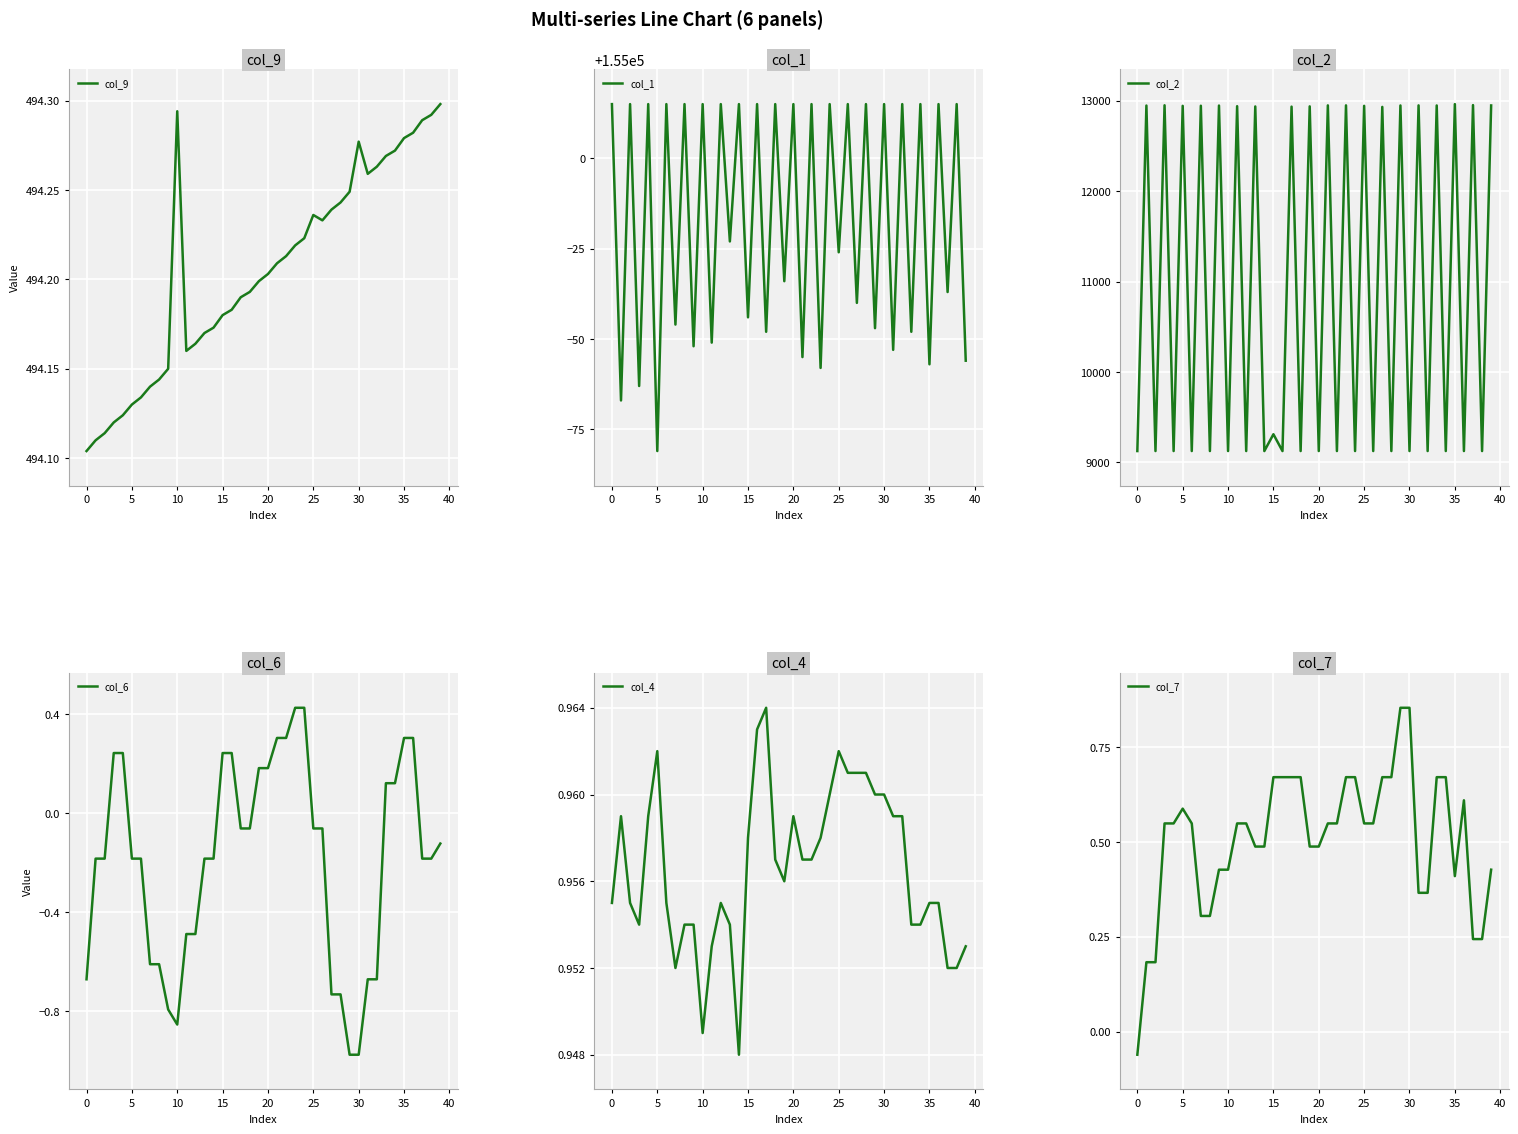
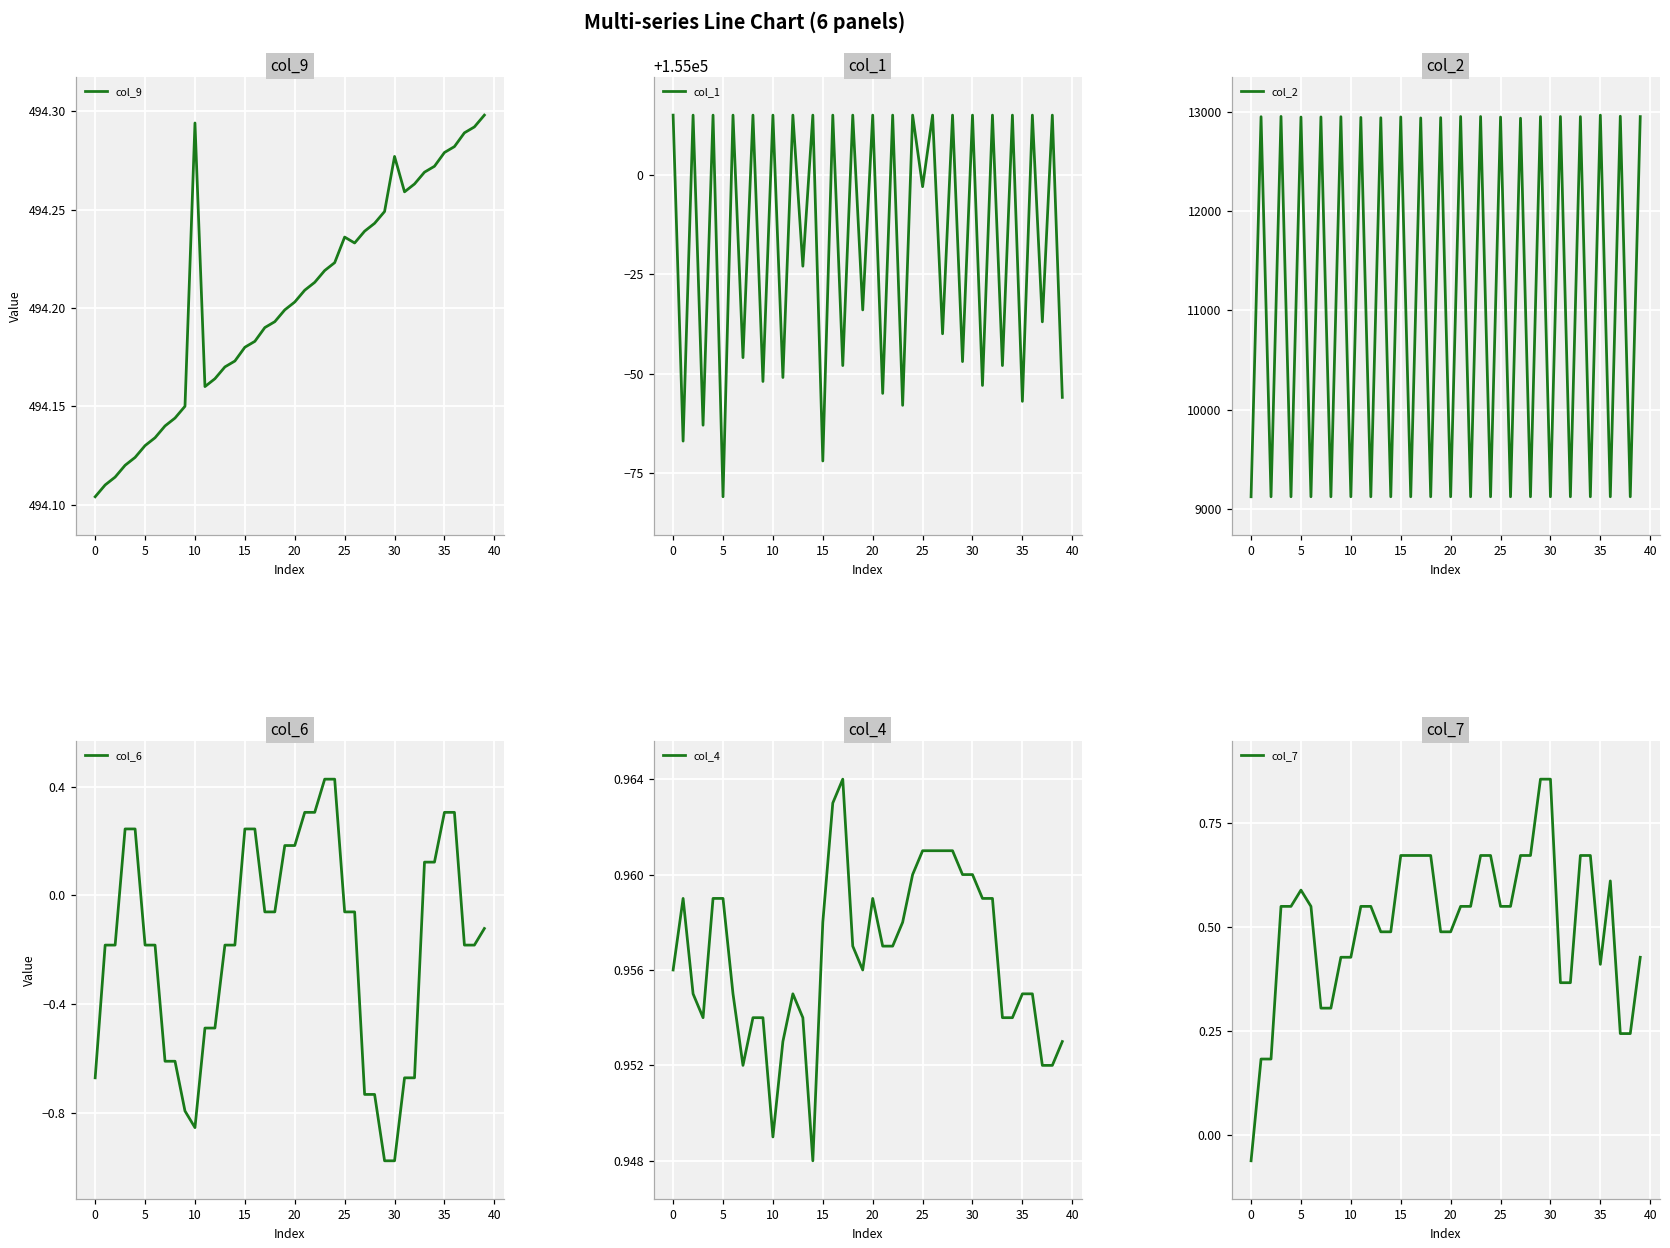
  {
    "col_9": {
      "0": 494.104,
      "5": 494.130,
      "10": 494.294,
      "15": 494.180,
      "20": 494.203,
      "25": 494.236,
      "30": 494.277,
      "35": 494.279
    },
    "col_1": {
      "0": 155015,
      "5": 154919,
      "10": 155015,
-     "15": 154956,
+     "15": 154928,
      "20": 155015,
-     "25": 154974,
+     "25": 154997,
      "30": 155015,
      "35": 154943
    },
    "col_2": {
      "0": 9100,
      "5": 12900,
      "10": 9100,
-     "15": 9300,
+     "15": 12900,
      "20": 9100,
      "25": 12900,
      "30": 9100,
      "35": 13000
    },
    "col_6": {
      "0": -0.67,
      "5": -0.18,
      "10": -0.85,
      "15": 0.24,
      "20": 0.18,
      "25": -0.06,
      "30": -0.98,
      "35": 0.31
    },
    "col_4": {
-     "0": 0.955,
-     "5": 0.962,
+     "0": 0.956,
+     "5": 0.959,
      "10": 0.949,
      "15": 0.958,
      "20": 0.959,
-     "25": 0.962,
+     "25": 0.961,
      "30": 0.960,
      "35": 0.955
    },
    "col_7": {
      "0": -0.06,
      "5": 0.59,
      "10": 0.43,
      "15": 0.67,
      "20": 0.49,
      "25": 0.55,
      "30": 0.85,
      "35": 0.41
    }
  }
